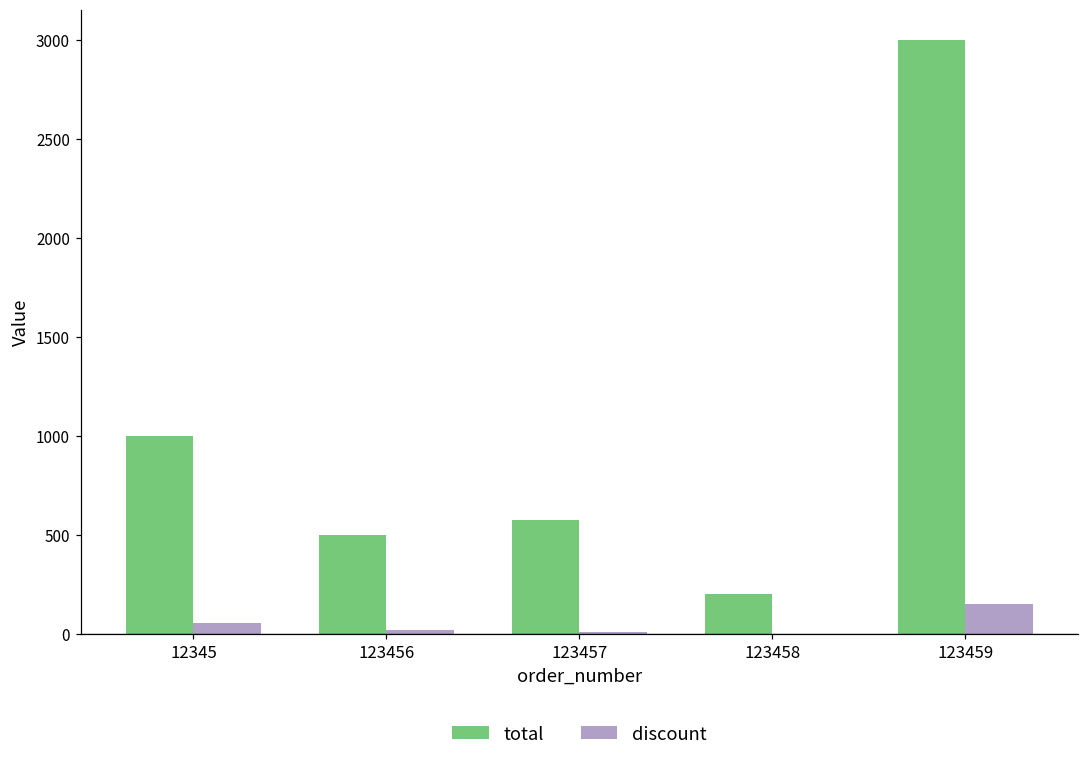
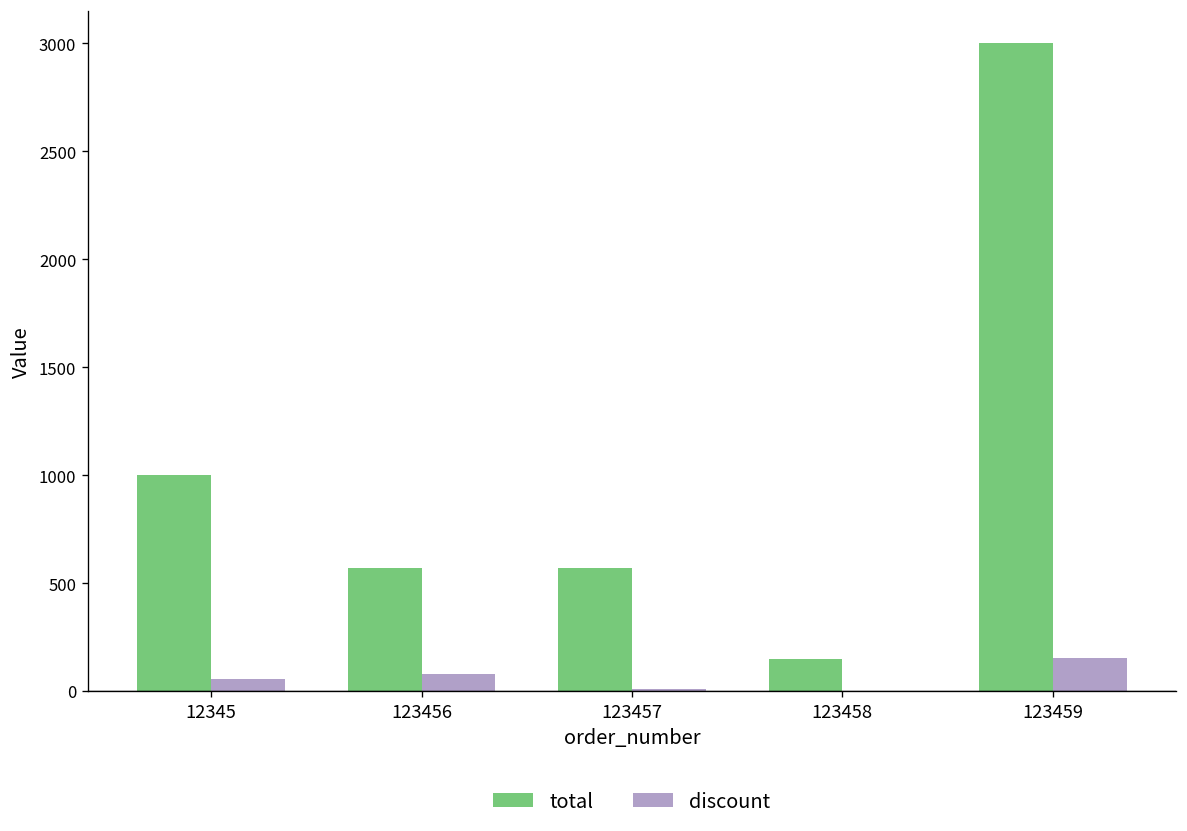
  {
    "total": {
      "12345": 1000,
-     "123456": 500,
+     "123456": 570,
      "123457": 570,
-     "123458": 200,
+     "123458": 150,
      "123459": 3000
    },
    "discount": {
      "12345": 50,
-     "123456": 20,
+     "123456": 80,
      "123458": 0,
      "123459": 150
    }
  }
